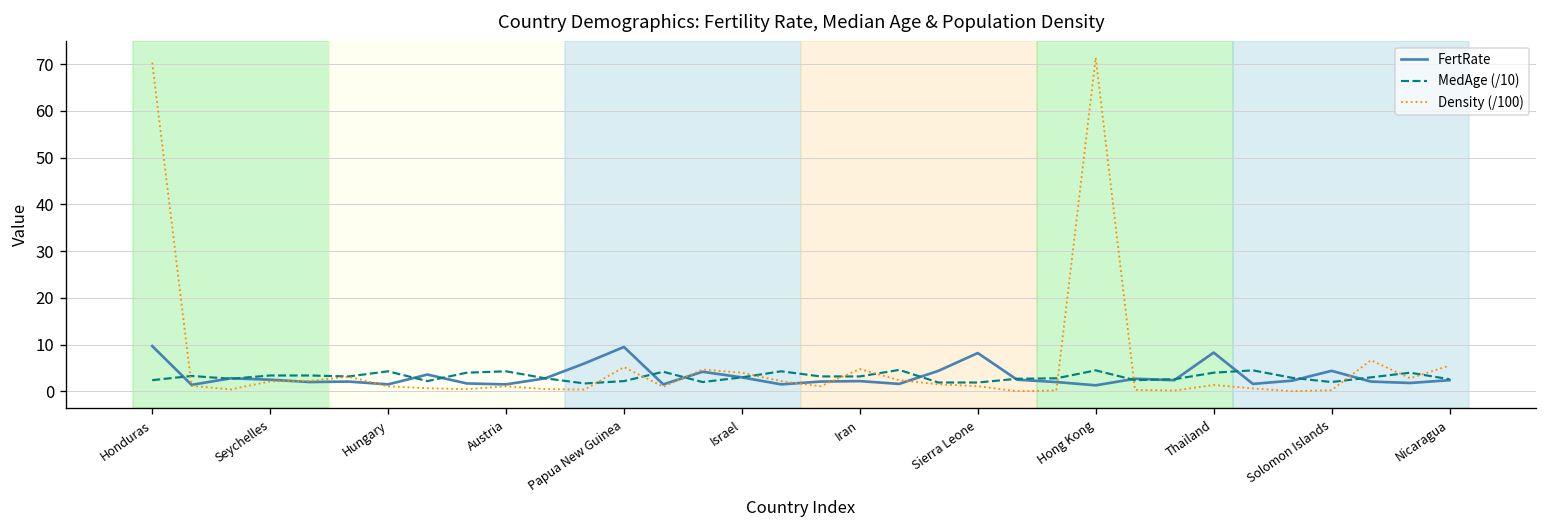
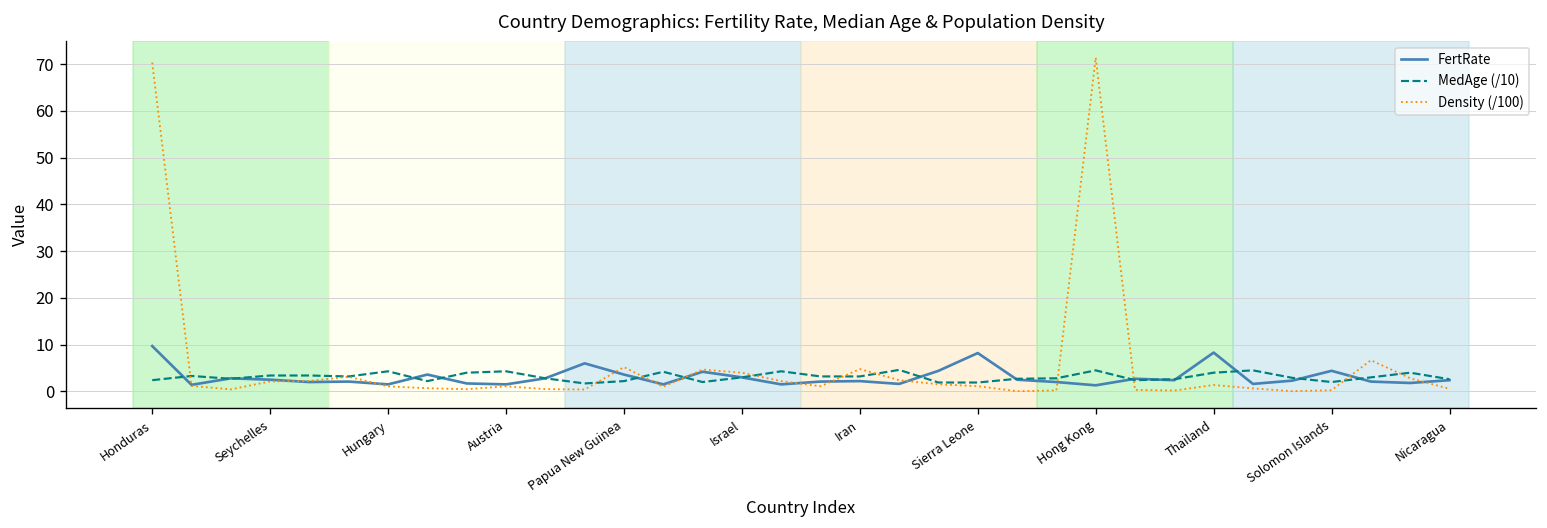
  {
    "FertRate": {
      "Honduras": 10,
-     "Papua New Guinea": 10,
+     "Papua New Guinea": 4,
      "Iran": 2,
      "Sierra Leone": 8,
      "Hong Kong": 1,
      "Thailand": 8,
      "Solomon Islands": 4
    },
    "MedAge (/10)": {
      "Honduras": 2,
      "Seychelles": 3,
      "Hungary": 4,
      "Austria": 4,
      "Papua New Guinea": 2,
      "Iran": 3,
      "Sierra Leone": 2,
      "Hong Kong": 5,
      "Thailand": 4,
      "Solomon Islands": 2
    },
    "Density (/100)": {
      "Honduras": 70,
      "Papua New Guinea": 5,
      "Israel": 4,
      "Iran": 5,
      "Sierra Leone": 1,
      "Hong Kong": 71,
      "Thailand": 1,
      "Solomon Islands": 0,
-     "Nicaragua": 6
+     "Nicaragua": 1
    }
  }
